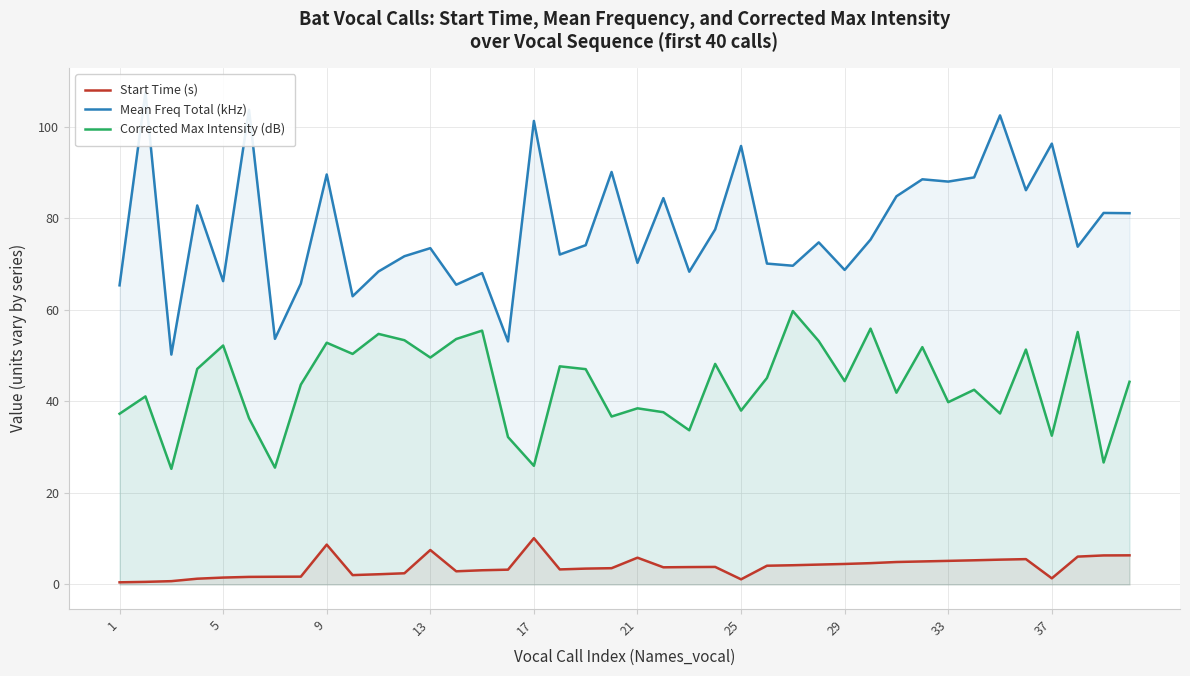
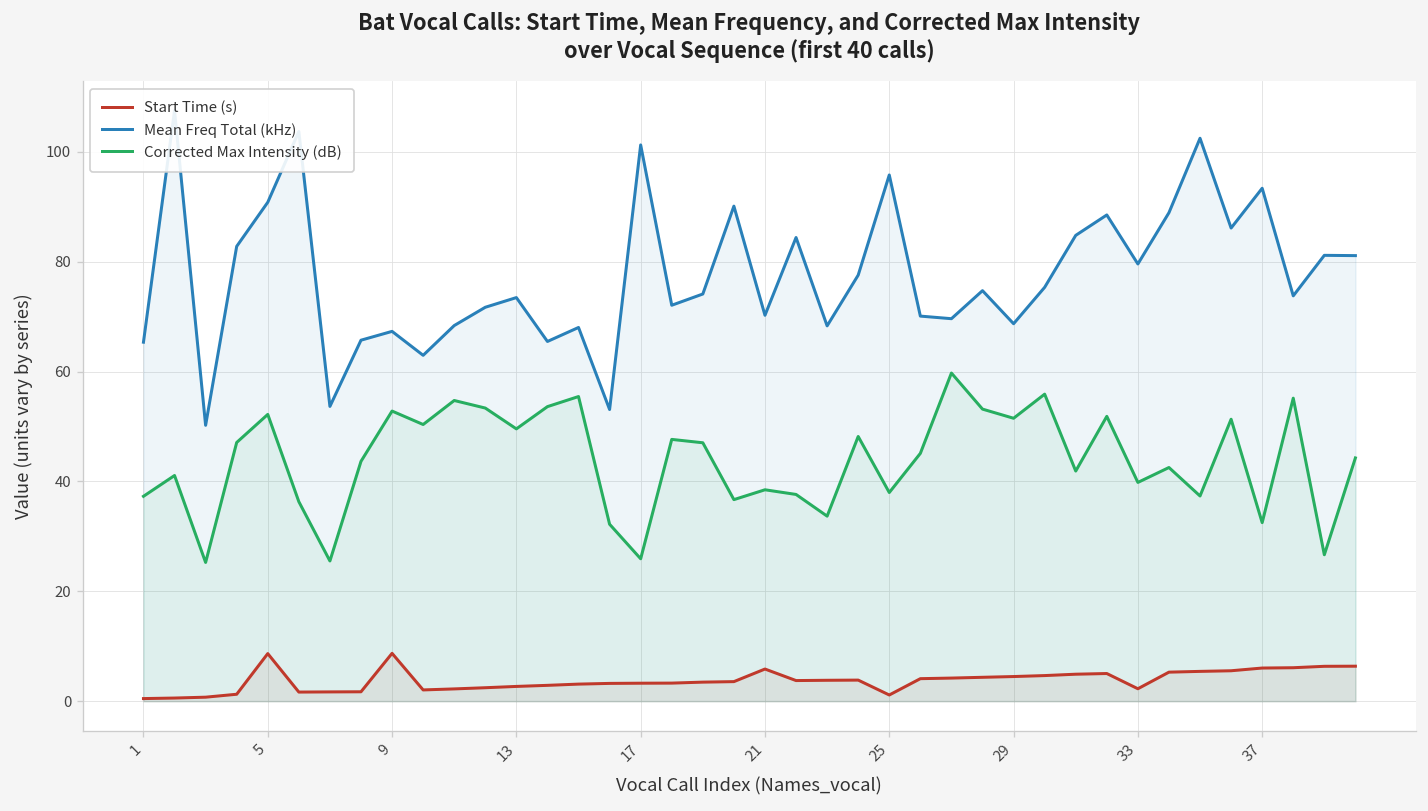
  {
    "Start Time (s)": {
      "1": 0,
-     "5": 2,
+     "5": 9,
      "9": 9,
-     "13": 8,
-     "17": 10,
+     "13": 3,
+     "17": 3,
      "21": 6,
      "25": 1,
      "29": 4,
-     "33": 5,
-     "37": 1
+     "33": 2,
+     "37": 6
    },
    "Mean Freq Total (kHz)": {
      "1": 65,
-     "5": 66,
-     "9": 90,
+     "5": 91,
+     "9": 67,
      "13": 73,
      "17": 101,
      "21": 70,
      "25": 96,
      "29": 69,
-     "33": 88,
-     "37": 96
+     "33": 80,
+     "37": 93
    },
    "Corrected Max Intensity (dB)": {
      "1": 37,
      "5": 52,
      "9": 53,
      "13": 50,
      "17": 26,
      "21": 38,
      "25": 38,
-     "29": 44,
+     "29": 51,
      "33": 40,
      "37": 32
    }
  }
